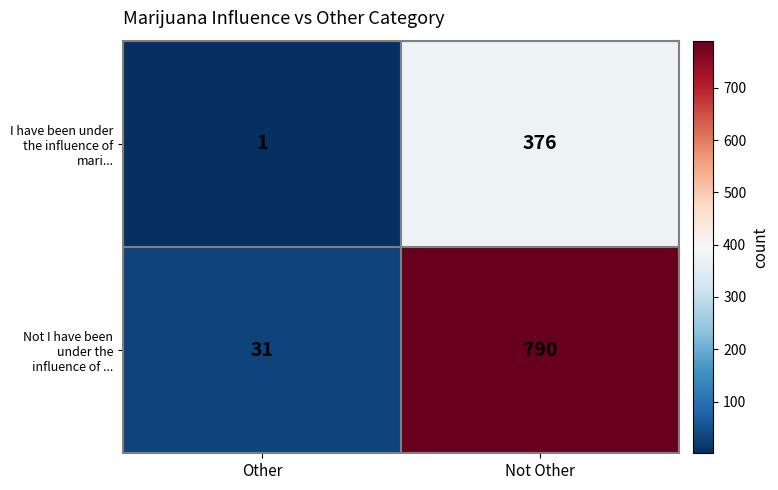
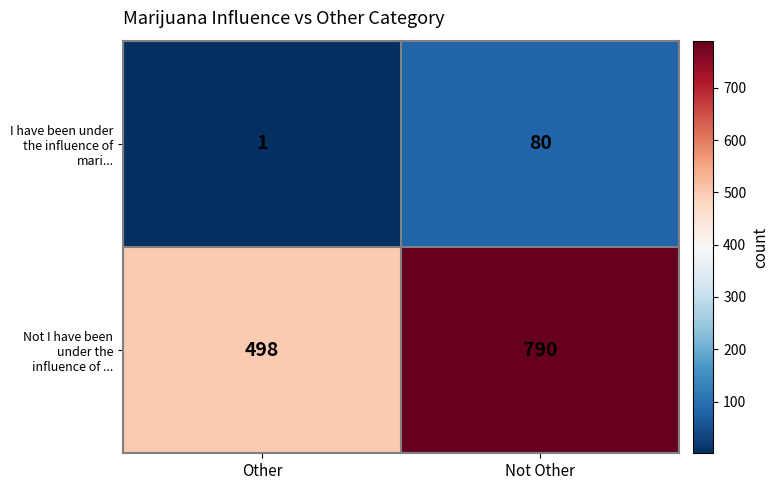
  {
    "I have been under the influence of mari...": {
      "Other": 1,
-     "Not Other": 376
+     "Not Other": 80
    },
    "Not I have been under the influence of ...": {
-     "Other": 31,
+     "Other": 498,
      "Not Other": 790
    }
  }
